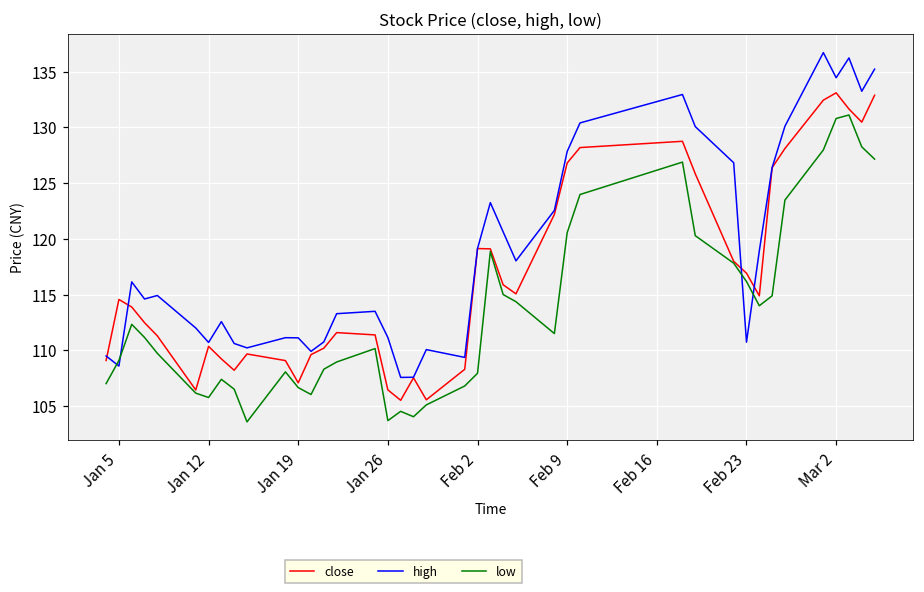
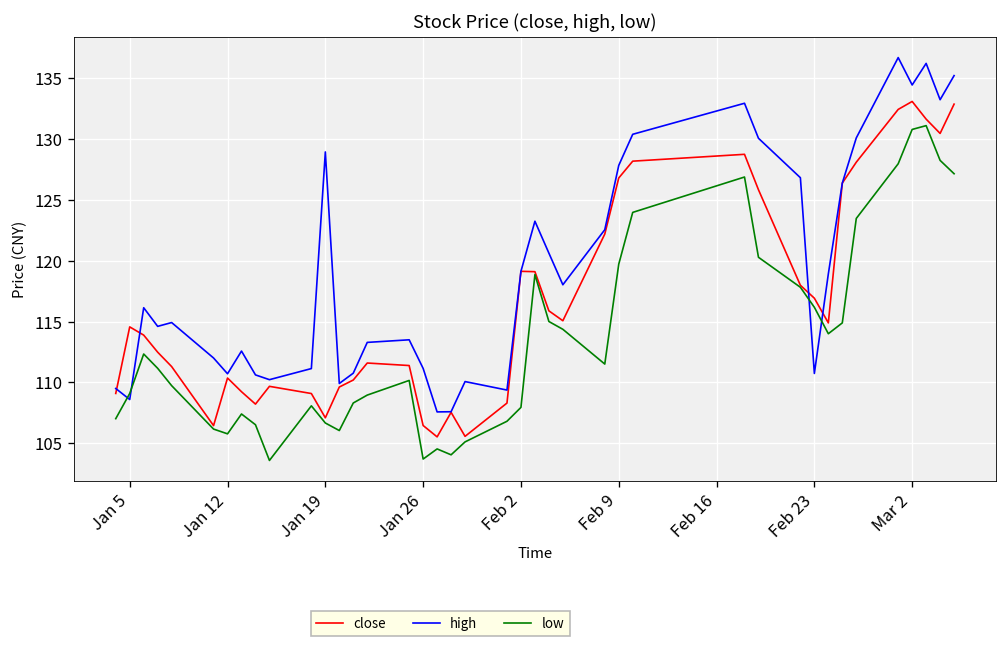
  {
    "close": {
      "Jan 5": 114.6,
      "Jan 12": 110.4,
      "Jan 19": 107.1,
      "Jan 26": 106.5,
      "Feb 9": 126.8,
      "Feb 23": 116.9,
      "Mar 2": 133.1
    },
    "high": {
      "Jan 5": 108.6,
      "Jan 12": 110.7,
-     "Jan 19": 111.1,
+     "Jan 19": 128.9,
      "Jan 26": 111.2,
      "Feb 9": 127.8,
      "Feb 23": 110.7,
      "Mar 2": 134.5
    },
    "low": {
      "Jan 5": 109.1,
      "Jan 12": 105.8,
      "Jan 19": 106.7,
      "Jan 26": 103.7,
      "Feb 2": 107.9,
-     "Feb 9": 120.6,
+     "Feb 9": 119.7,
      "Feb 23": 116.2,
      "Mar 2": 130.8
    }
  }
